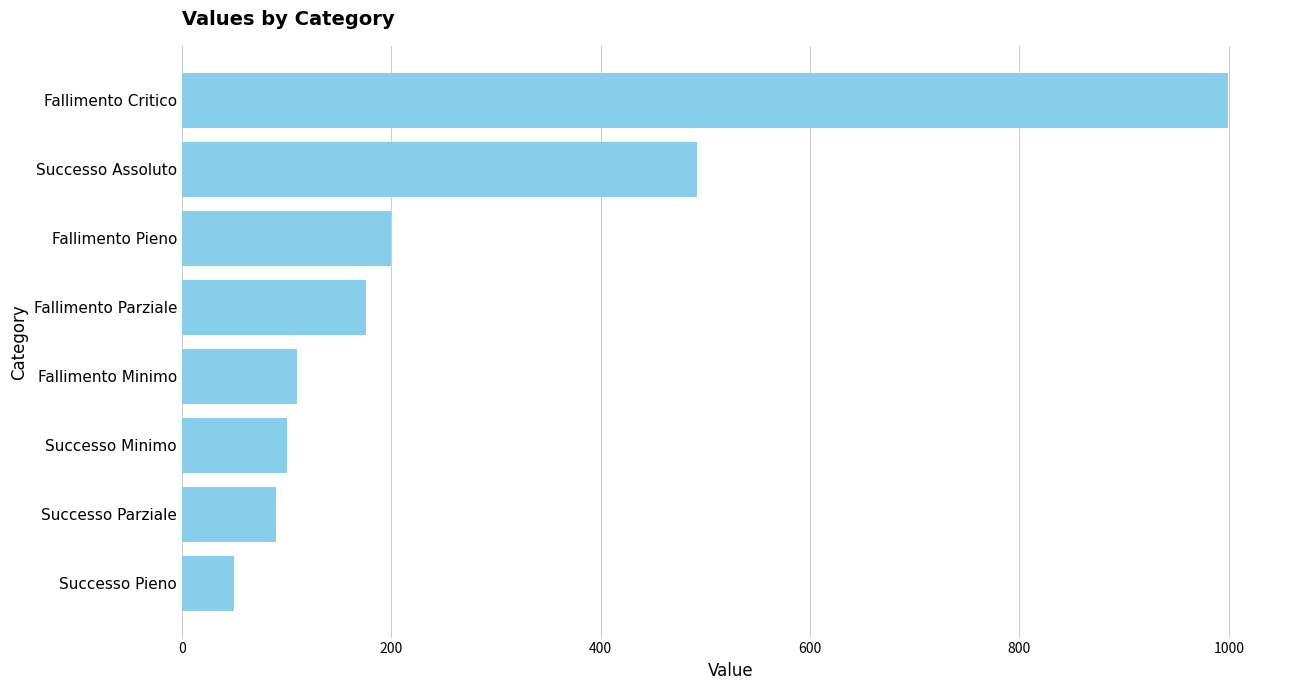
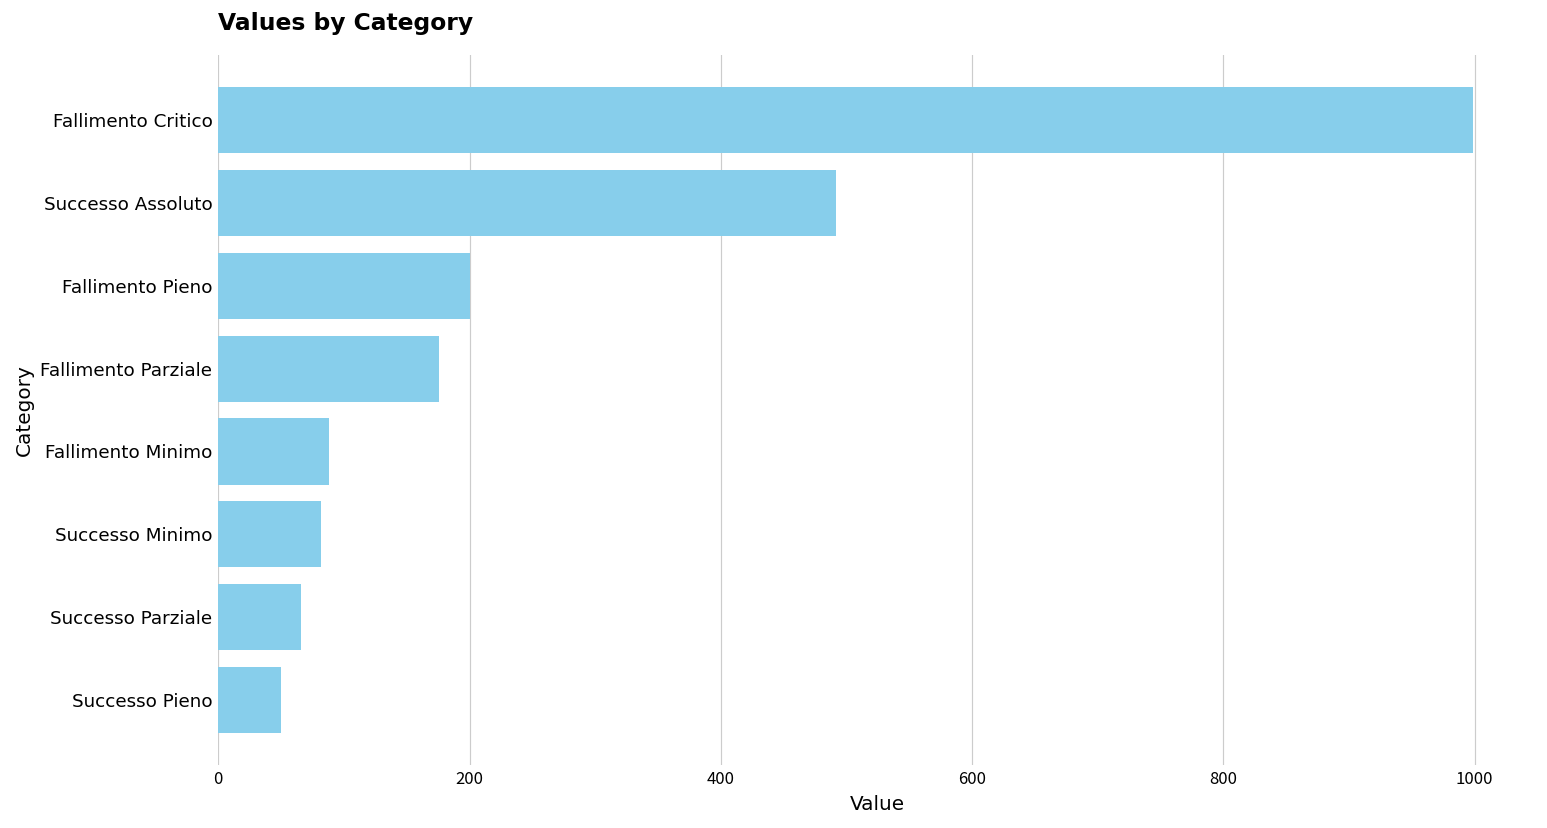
  {
    "Fallimento Critico": 999,
    "Successo Assoluto": 492,
    "Fallimento Pieno": 200,
    "Fallimento Parziale": 176,
-   "Fallimento Minimo": 110,
-   "Successo Minimo": 100,
-   "Successo Parziale": 90,
+   "Fallimento Minimo": 88,
+   "Successo Minimo": 82,
+   "Successo Parziale": 66,
    "Successo Pieno": 50
  }
